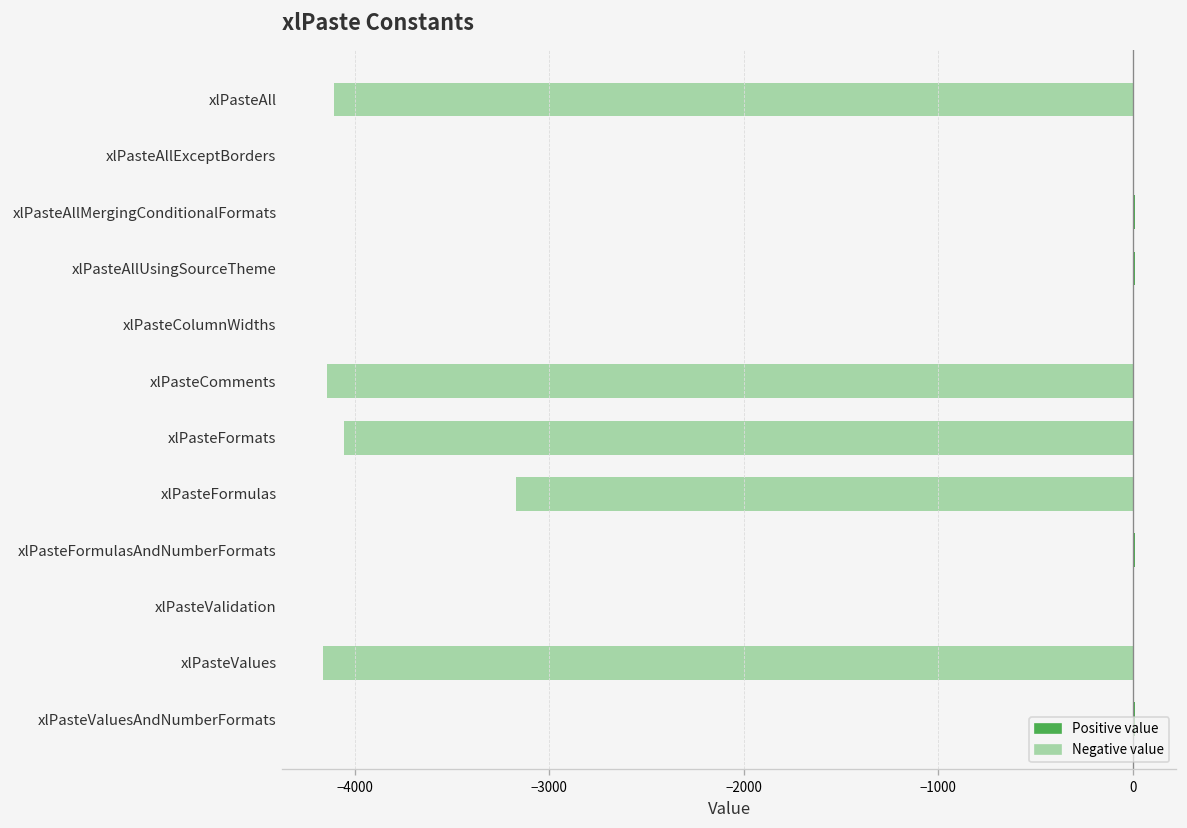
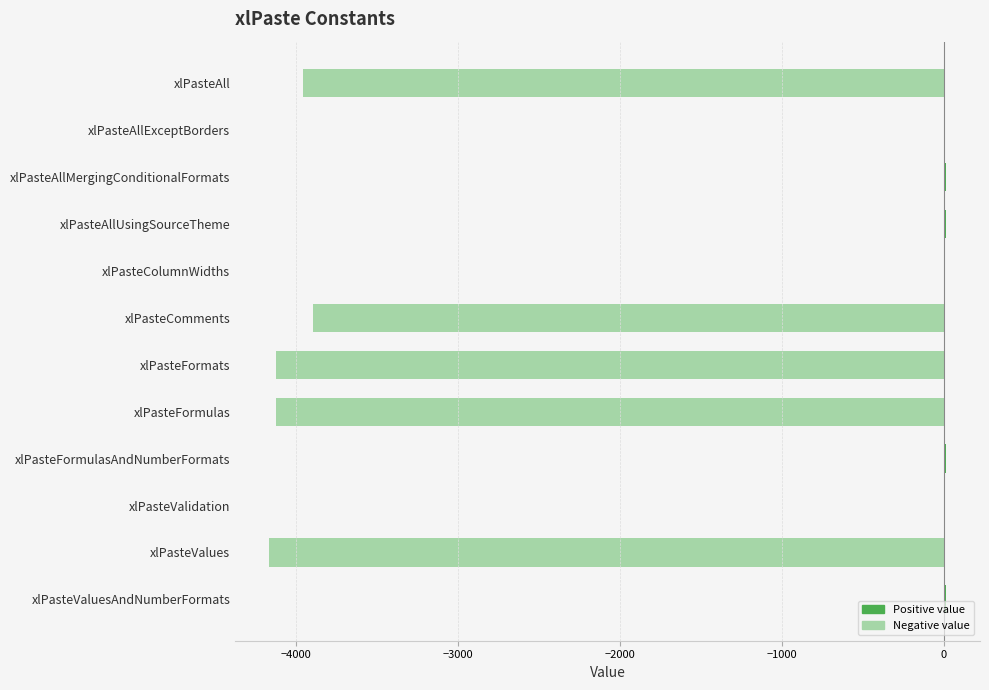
  {
-   "xlPasteAll": -4100,
-   "xlPasteComments": -4140,
-   "xlPasteFormats": -4050,
-   "xlPasteFormulas": -3170,
+   "xlPasteAll": -3950,
+   "xlPasteComments": -3890,
+   "xlPasteFormats": -4120,
+   "xlPasteFormulas": -4120,
    "xlPasteValues": -4160
  }
